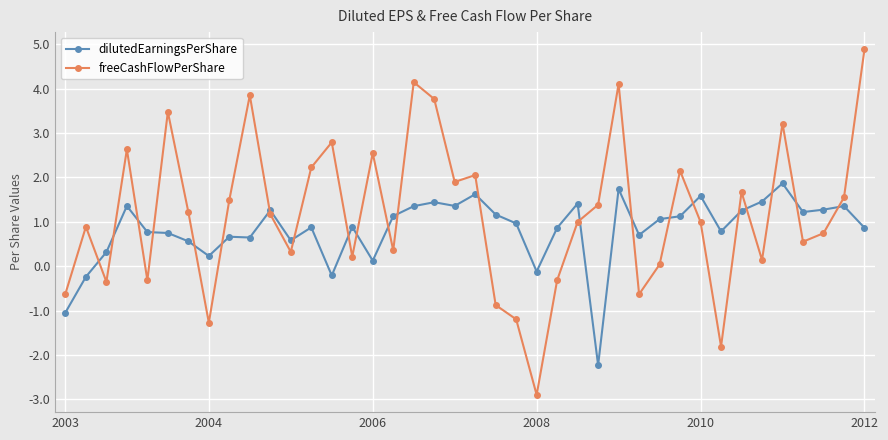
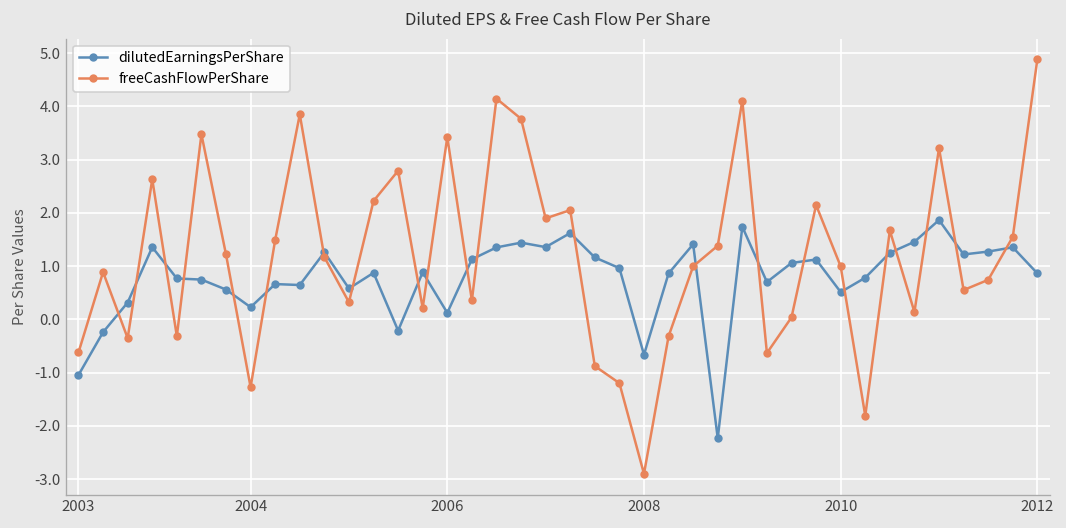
  {
    "dilutedEarningsPerShare": {
      "2003": -1.0,
      "2004": 0.2,
      "2006": 0.1,
-     "2008": -0.1,
-     "2010": 1.6,
+     "2008": -0.7,
+     "2010": 0.5,
      "2012": 0.9
    },
    "freeCashFlowPerShare": {
      "2003": -0.6,
      "2004": -1.3,
-     "2006": 2.5,
+     "2006": 3.4,
      "2008": -2.9,
      "2010": 1.0,
      "2012": 4.9
    }
  }
